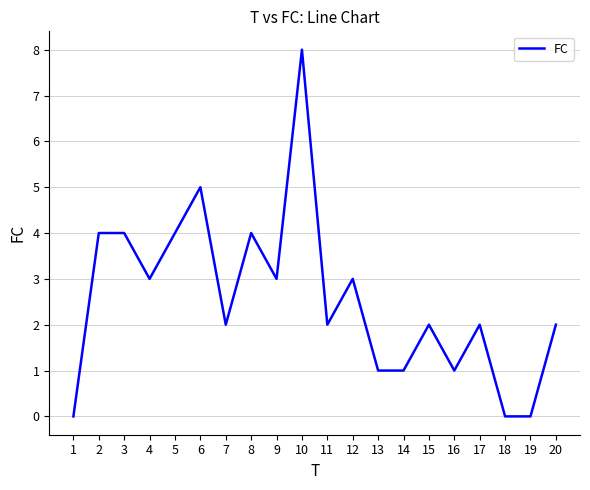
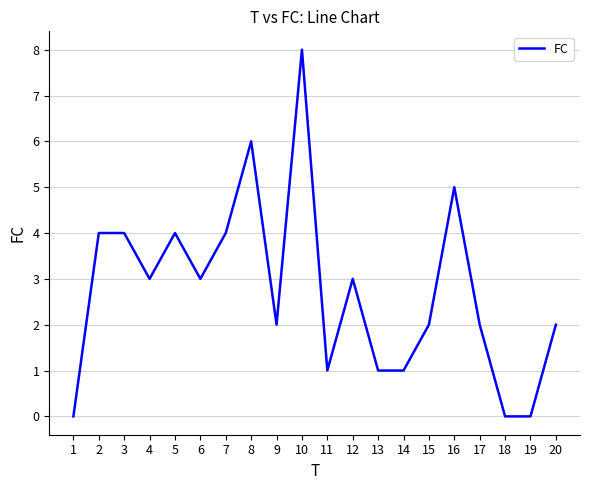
  {
    "1": 0,
    "2": 4,
    "3": 4,
    "4": 3,
    "5": 4,
-   "6": 5,
-   "7": 2,
-   "8": 4,
-   "9": 3,
+   "6": 3,
+   "7": 4,
+   "8": 6,
+   "9": 2,
    "10": 8,
-   "11": 2,
+   "11": 1,
    "12": 3,
    "13": 1,
    "14": 1,
    "15": 2,
-   "16": 1,
+   "16": 5,
    "17": 2,
    "18": 0,
    "19": 0,
    "20": 2
  }
